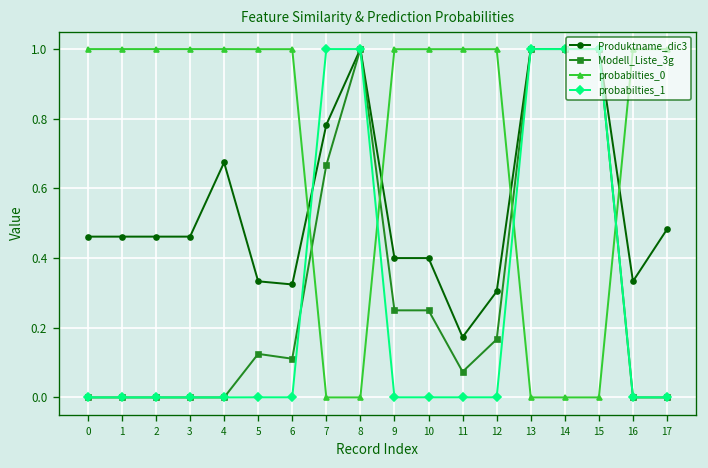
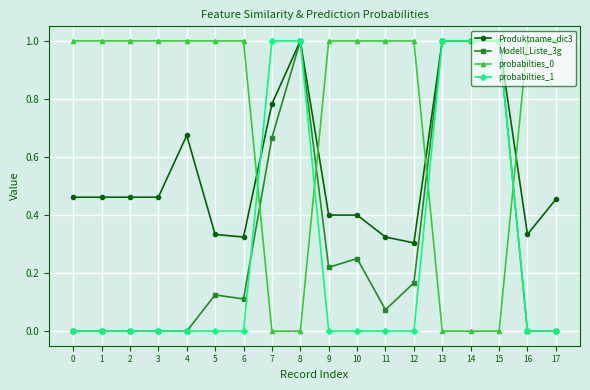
  {
    "Produktname_dic3": {
      "0": 0.46,
      "1": 0.46,
      "2": 0.46,
      "3": 0.46,
      "4": 0.67,
      "5": 0.33,
      "6": 0.32,
      "7": 0.78,
      "9": 0.40,
      "10": 0.40,
-     "11": 0.17,
+     "11": 0.32,
      "12": 0.30,
      "16": 0.33,
-     "17": 0.48
+     "17": 0.45
    },
    "Modell_Liste_3g": {
      "5": 0.13,
      "6": 0.11,
      "7": 0.67,
-     "9": 0.25,
+     "9": 0.22,
      "10": 0.25,
      "11": 0.07,
      "12": 0.17
    },
    "probabilties_0": {
      "0": 1.00,
      "1": 1.00,
      "2": 1.00,
      "3": 1.00,
      "4": 1.00,
      "5": 1.00,
      "6": 1.00,
      "7": 0.00,
      "8": 0.00,
      "9": 1.00,
      "10": 1.00,
      "11": 1.00,
      "12": 1.00,
      "13": 0.00,
      "14": 0.00,
      "15": 0.00
    },
    "probabilties_1": {
      "5": 0.00,
      "6": 0.00,
      "7": 1.00,
      "9": 0.00,
      "10": 0.00,
      "11": 0.00,
      "12": 0.00
    }
  }
